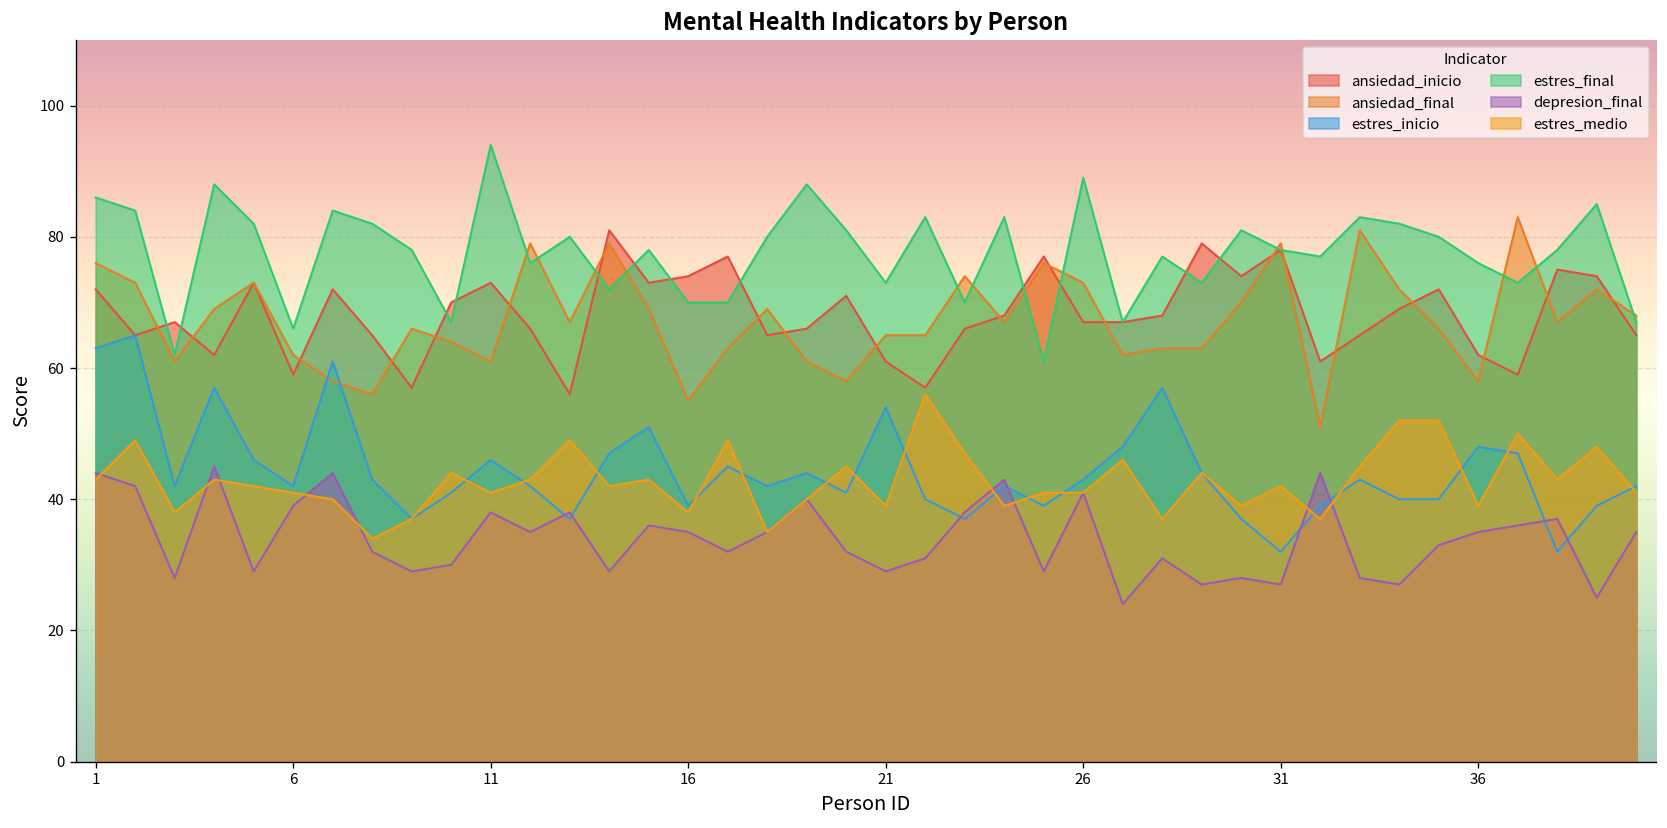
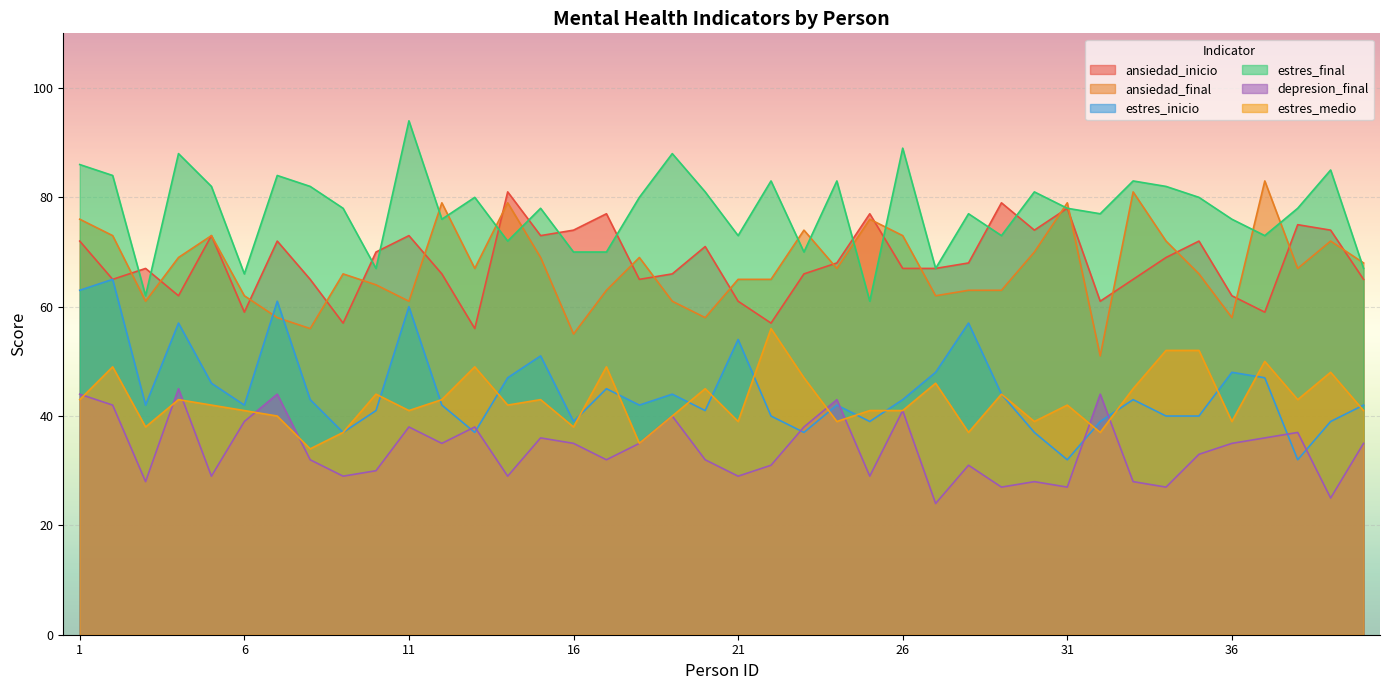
  {
    "estres_inicio": {
      "1": 63,
      "6": 42,
-     "11": 46,
+     "11": 60,
      "16": 39,
      "21": 54,
      "26": 43,
      "31": 32,
      "36": 48
    },
    "estres_final": {
      "1": 86,
      "6": 66,
      "11": 94,
      "16": 70,
      "21": 73,
      "26": 89,
      "36": 76
    },
    "depresion_final": {
      "1": 44,
      "6": 39,
      "11": 38,
      "16": 35,
      "21": 29,
      "31": 27,
      "36": 35
    }
  }
